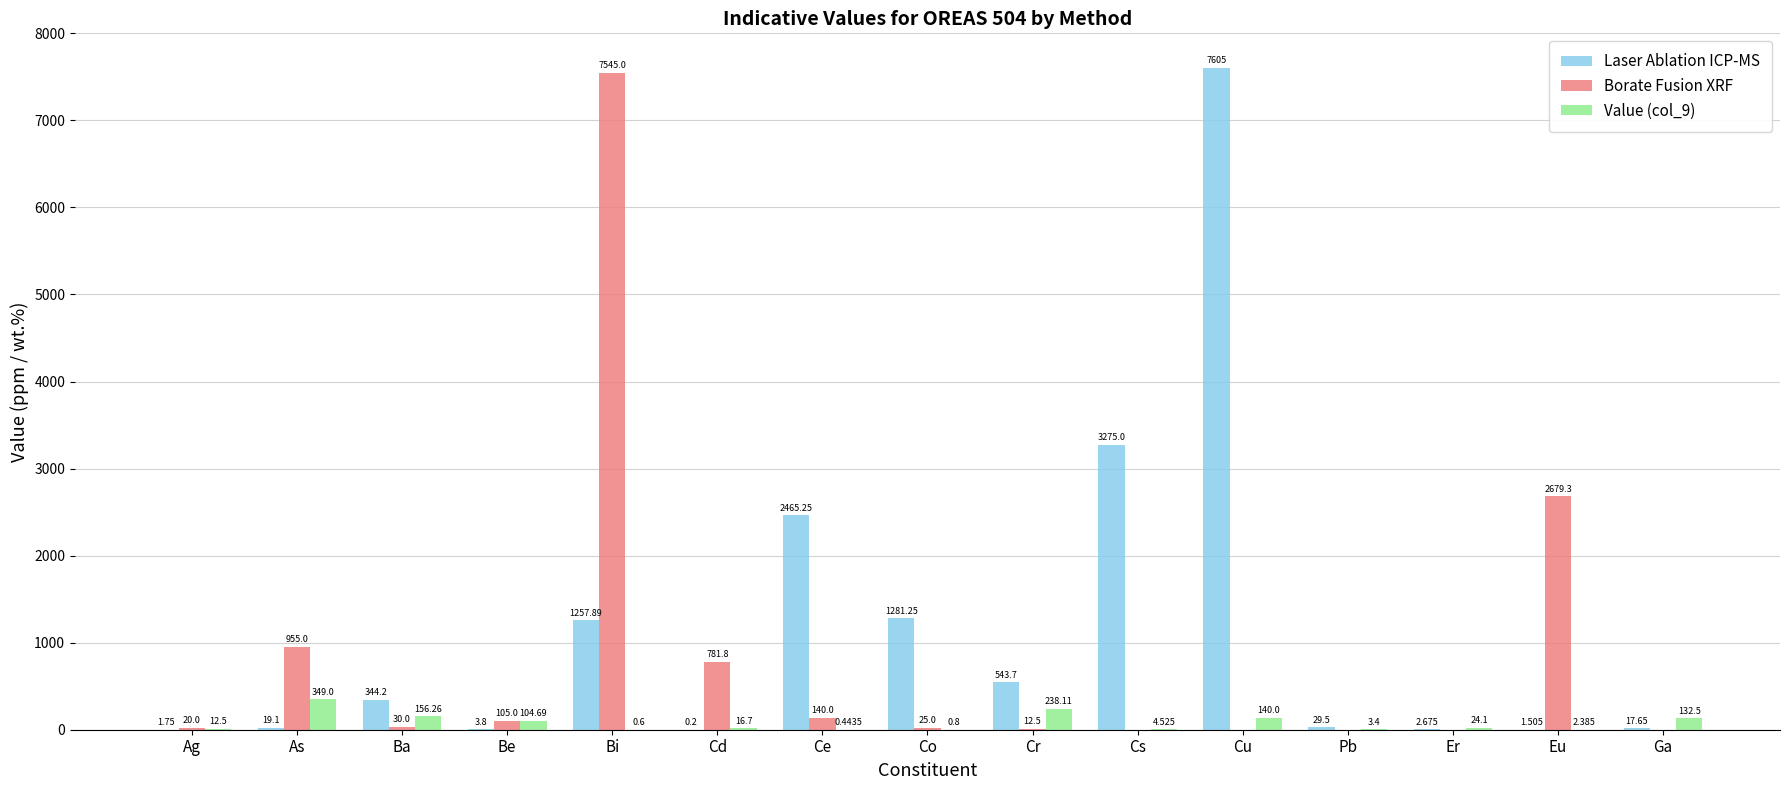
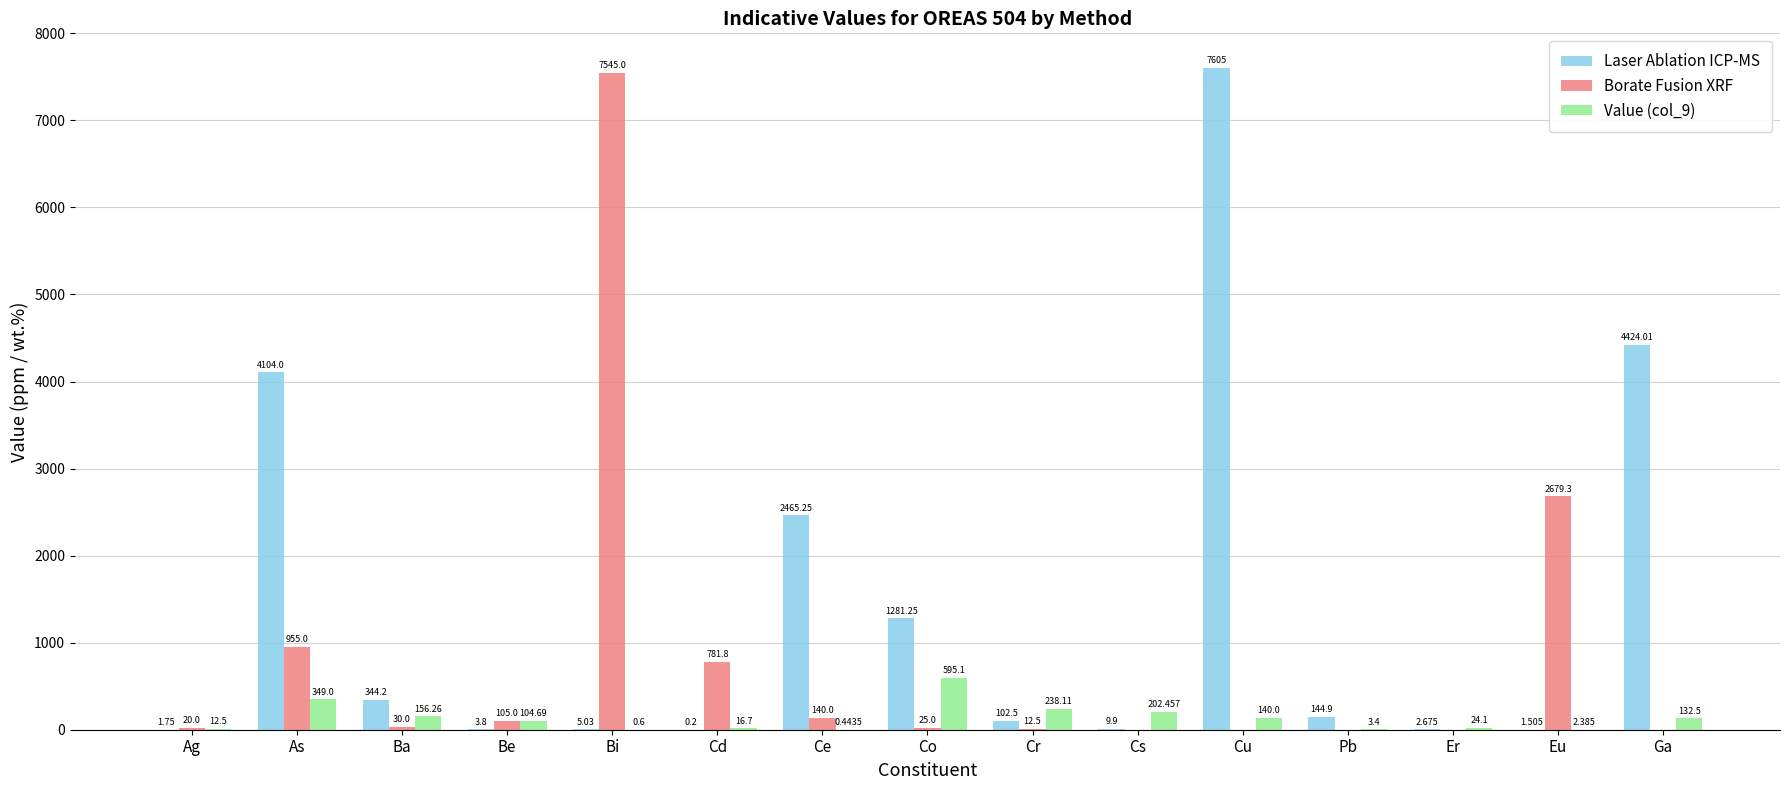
  {
    "Laser Ablation ICP-MS": {
      "Ag": 1.75,
-     "As": 19.1,
+     "As": 4104.0,
      "Ba": 344.2,
      "Be": 3.8,
-     "Bi": 1257.89,
+     "Bi": 5.03,
      "Cd": 0.2,
      "Ce": 2465.25,
      "Co": 1281.25,
-     "Cr": 543.7,
-     "Cs": 3275.0,
+     "Cr": 102.5,
+     "Cs": 9.9,
      "Cu": 7605,
-     "Pb": 29.5,
+     "Pb": 144.9,
      "Er": 2.675,
      "Eu": 1.505,
-     "Ga": 17.65
+     "Ga": 4424.01
    },
    "Borate Fusion XRF": {
      "Ag": 20.0,
      "As": 955.0,
      "Ba": 30.0,
      "Be": 105.0,
      "Bi": 7545.0,
      "Cd": 781.8,
      "Ce": 140.0,
      "Co": 25.0,
      "Cr": 12.5,
      "Eu": 2679.3
    },
    "Value (col_9)": {
      "Ag": 12.5,
      "As": 349.0,
      "Ba": 156.26,
      "Be": 104.69,
      "Bi": 0.6,
      "Cd": 16.7,
      "Ce": 0.4435,
-     "Co": 0.8,
+     "Co": 595.1,
      "Cr": 238.11,
-     "Cs": 4.525,
+     "Cs": 202.457,
      "Cu": 140.0,
      "Pb": 3.4,
      "Er": 24.1,
      "Eu": 2.385,
      "Ga": 132.5
    }
  }
